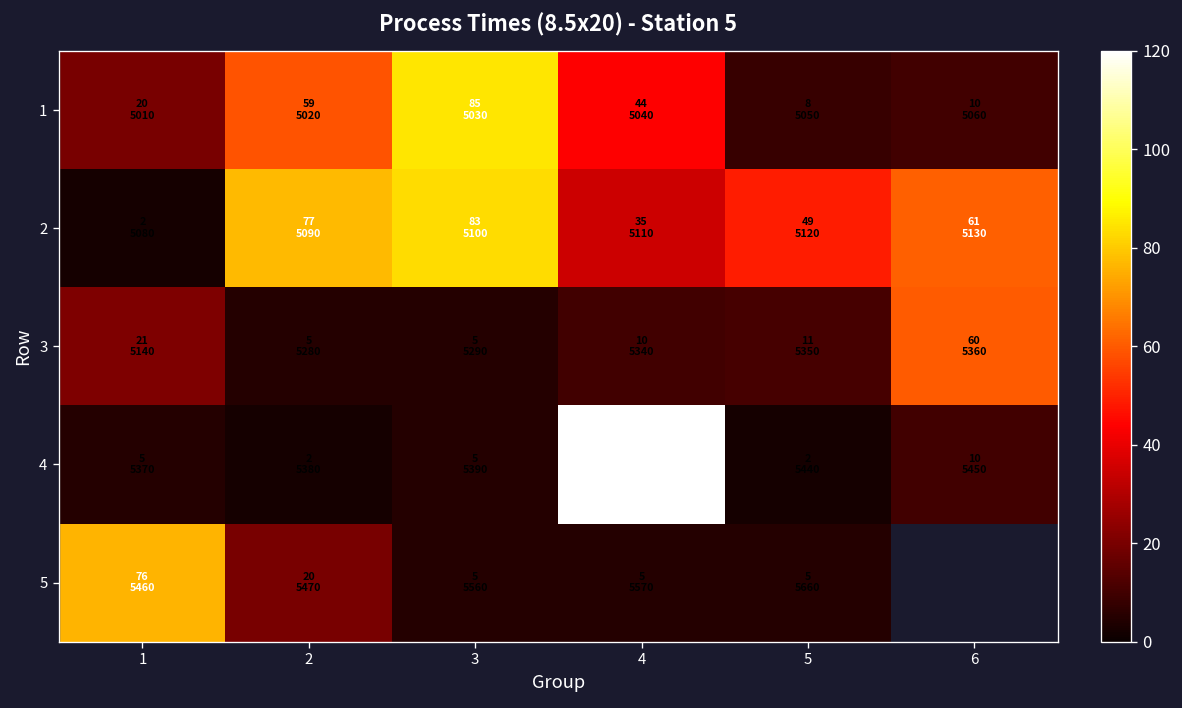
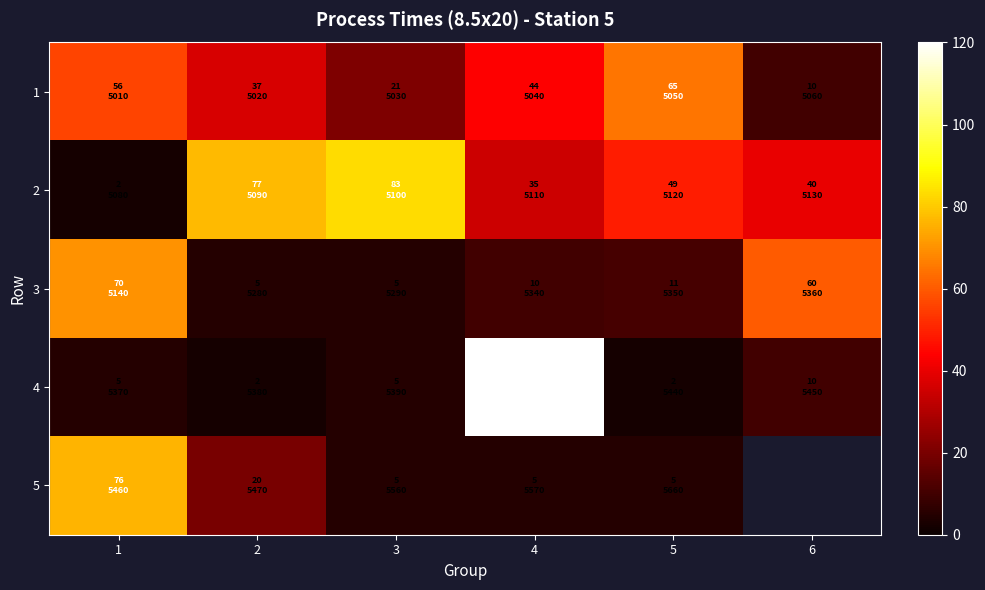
  {
    "1": {
-     "1": 20,
-     "2": 59,
-     "3": 85,
-     "5": 8
+     "1": 56,
+     "2": 37,
+     "3": 21,
+     "5": 65
    },
    "2": {
-     "6": 61
+     "6": 40
    },
    "3": {
-     "1": 21
+     "1": 70
    }
  }
